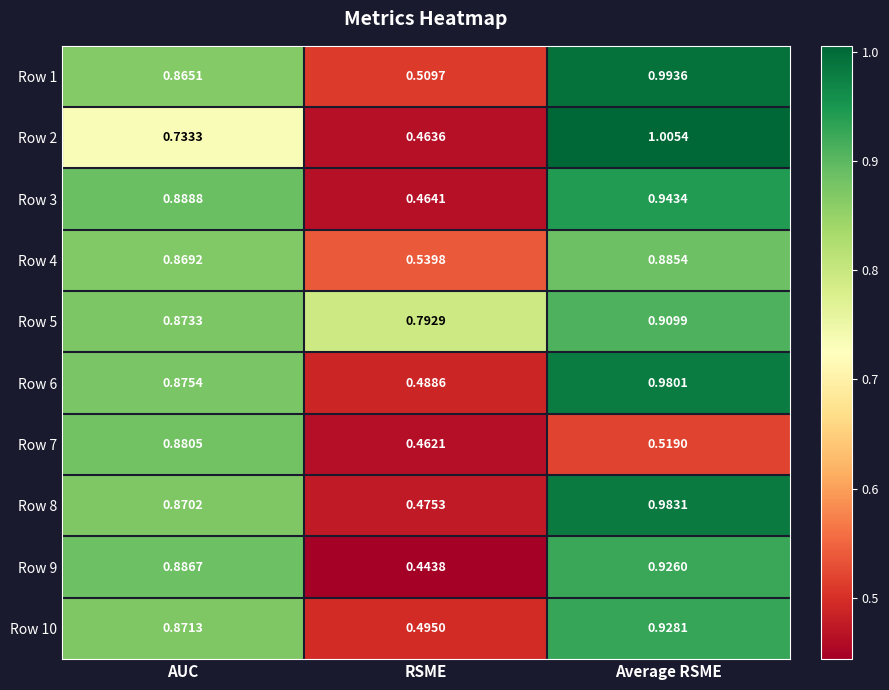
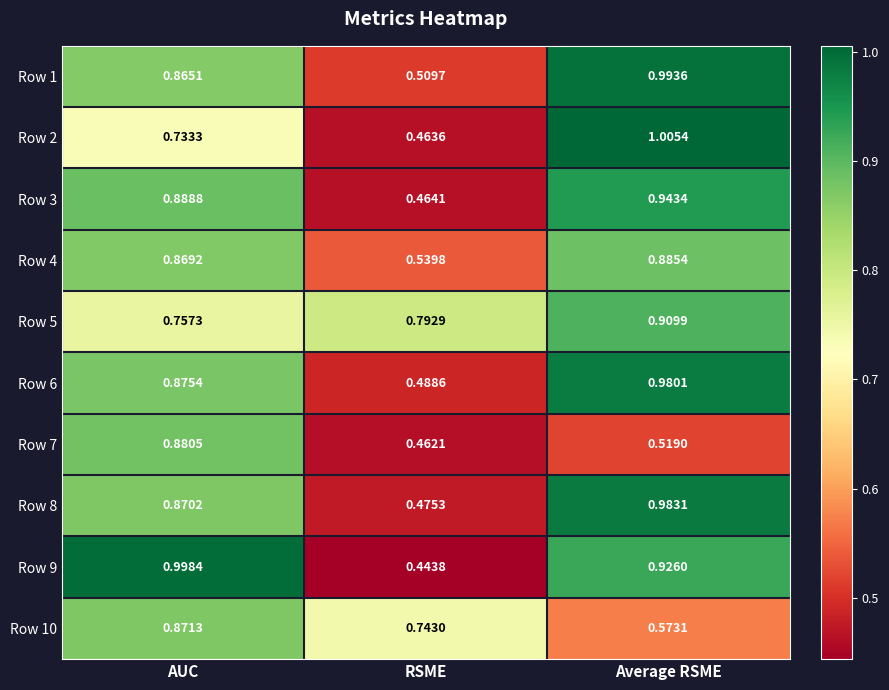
  {
    "Row 1": {
      "AUC": 0.8651,
      "RSME": 0.5097,
      "Average RSME": 0.9936
    },
    "Row 2": {
      "AUC": 0.7333,
      "RSME": 0.4636,
      "Average RSME": 1.0054
    },
    "Row 3": {
      "AUC": 0.8888,
      "RSME": 0.4641,
      "Average RSME": 0.9434
    },
    "Row 4": {
      "AUC": 0.8692,
      "RSME": 0.5398,
      "Average RSME": 0.8854
    },
    "Row 5": {
-     "AUC": 0.8733,
+     "AUC": 0.7573,
      "RSME": 0.7929,
      "Average RSME": 0.9099
    },
    "Row 6": {
      "AUC": 0.8754,
      "RSME": 0.4886,
      "Average RSME": 0.9801
    },
    "Row 7": {
      "AUC": 0.8805,
      "RSME": 0.4621,
      "Average RSME": 0.5190
    },
    "Row 8": {
      "AUC": 0.8702,
      "RSME": 0.4753,
      "Average RSME": 0.9831
    },
    "Row 9": {
-     "AUC": 0.8867,
+     "AUC": 0.9984,
      "RSME": 0.4438,
      "Average RSME": 0.9260
    },
    "Row 10": {
      "AUC": 0.8713,
-     "RSME": 0.4950,
-     "Average RSME": 0.9281
+     "RSME": 0.7430,
+     "Average RSME": 0.5731
    }
  }
